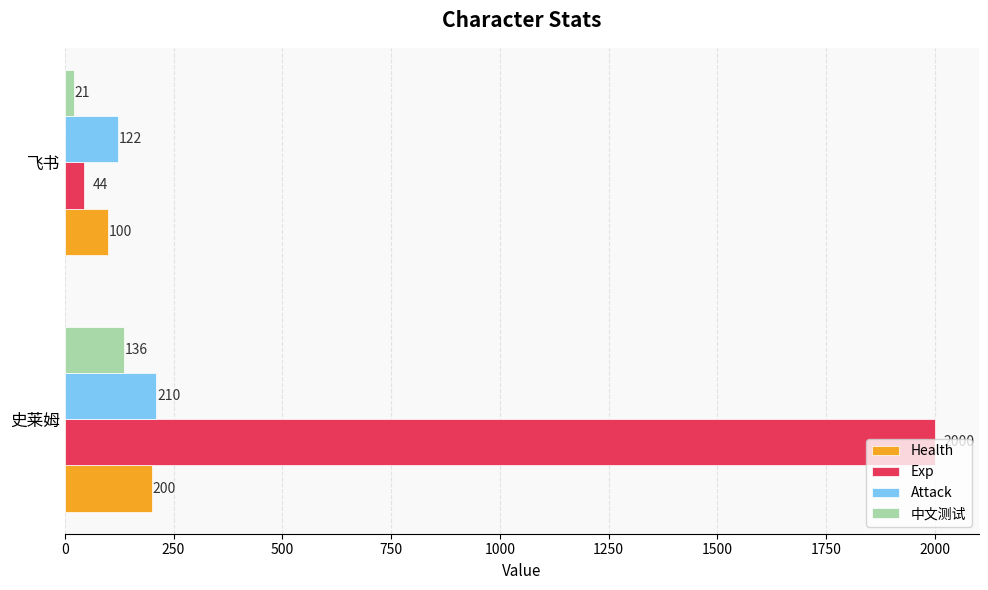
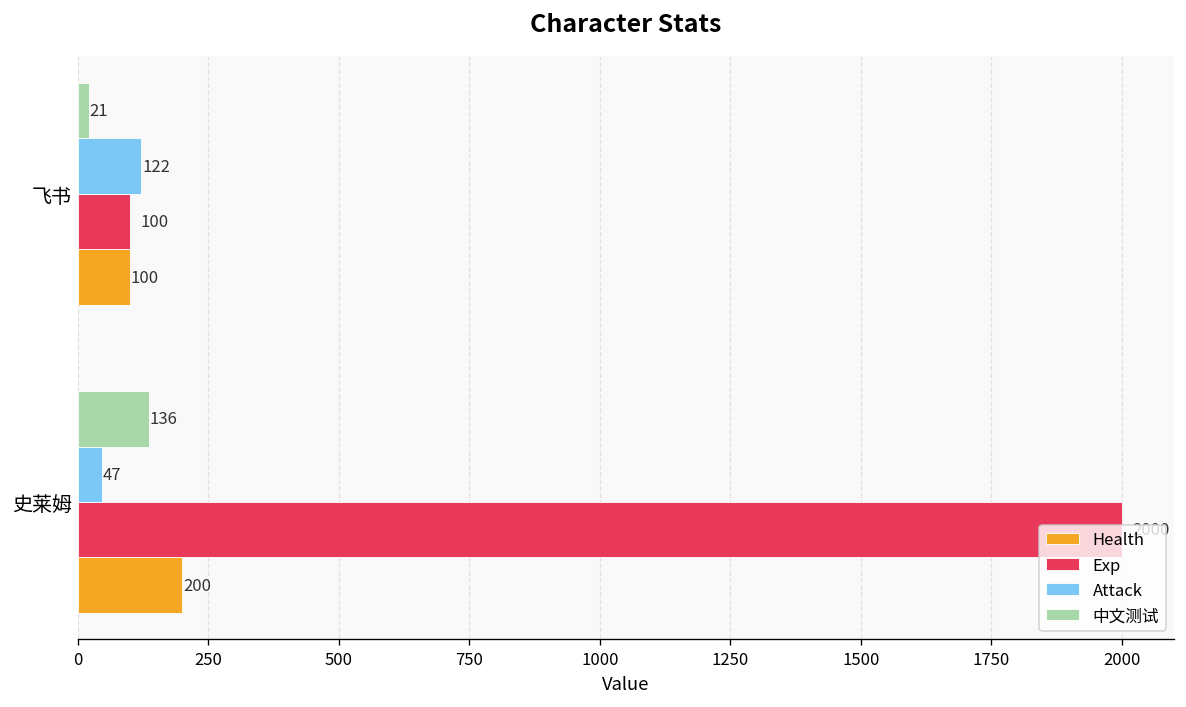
  {
    "Health": {
      "飞书": 100,
      "史莱姆": 200
    },
    "Exp": {
-     "飞书": 44
+     "飞书": 100
    },
    "Attack": {
      "飞书": 122,
-     "史莱姆": 210
+     "史莱姆": 47
    },
    "中文测试": {
      "飞书": 21,
      "史莱姆": 136
    }
  }
